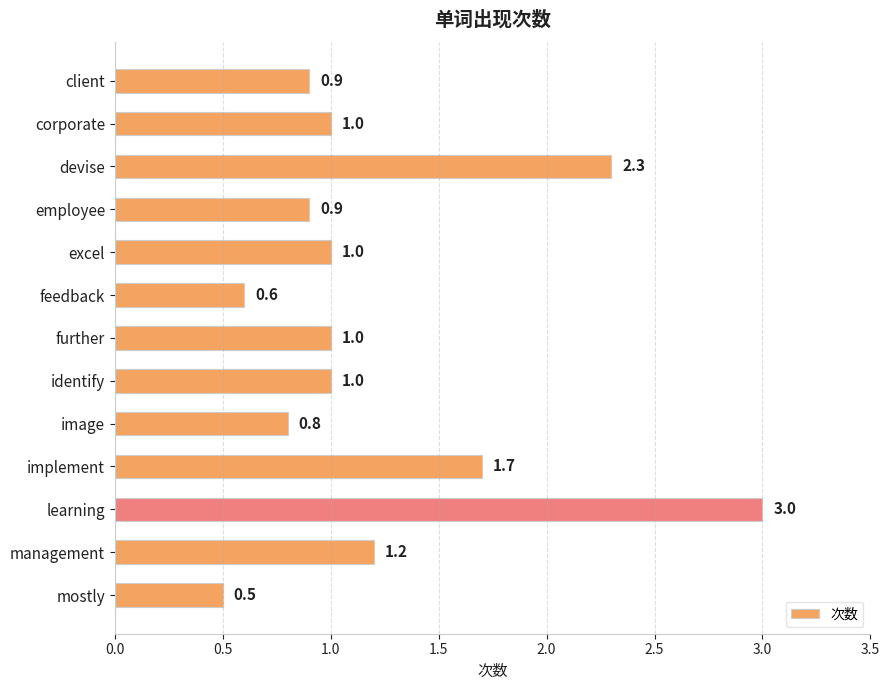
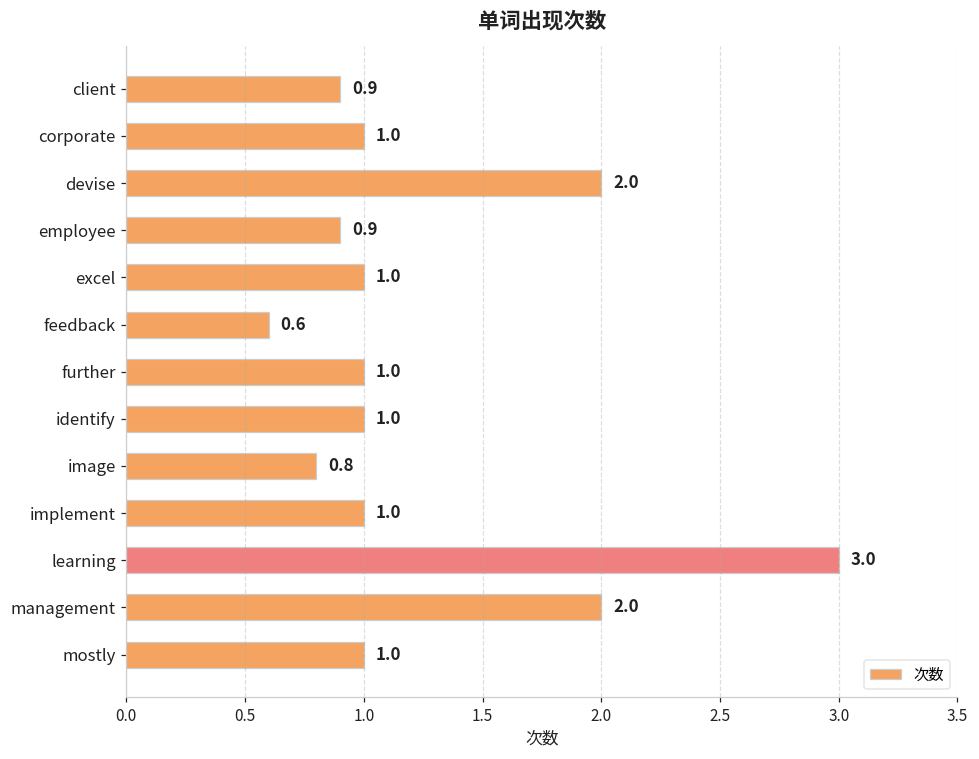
  {
    "client": 0.9,
    "corporate": 1.0,
-   "devise": 2.3,
+   "devise": 2.0,
    "employee": 0.9,
    "excel": 1.0,
    "feedback": 0.6,
    "further": 1.0,
    "identify": 1.0,
    "image": 0.8,
-   "implement": 1.7,
+   "implement": 1.0,
    "learning": 3.0,
-   "management": 1.2,
-   "mostly": 0.5
+   "management": 2.0,
+   "mostly": 1.0
  }
